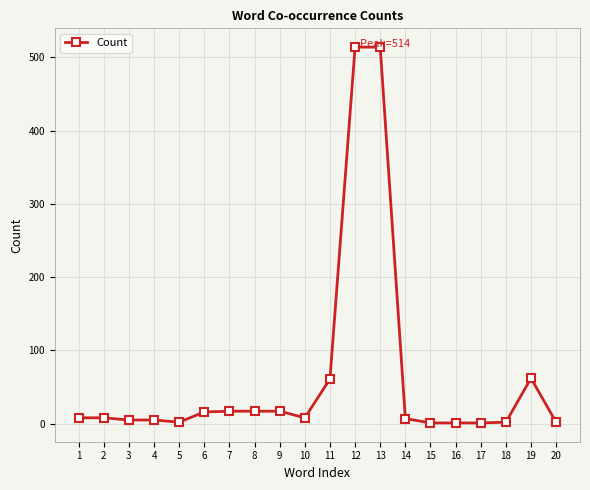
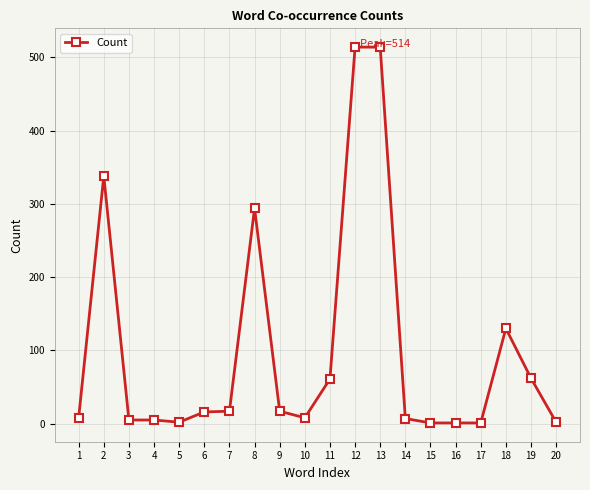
  {
    "1": 10,
-   "2": 10,
+   "2": 340,
    "3": 10,
    "4": 10,
    "5": 0,
    "6": 20,
    "7": 20,
-   "8": 20,
+   "8": 290,
    "9": 20,
    "10": 10,
    "11": 60,
    "14": 10,
    "15": 0,
    "16": 0,
    "17": 0,
-   "18": 0,
+   "18": 130,
    "19": 60,
    "20": 0
  }
